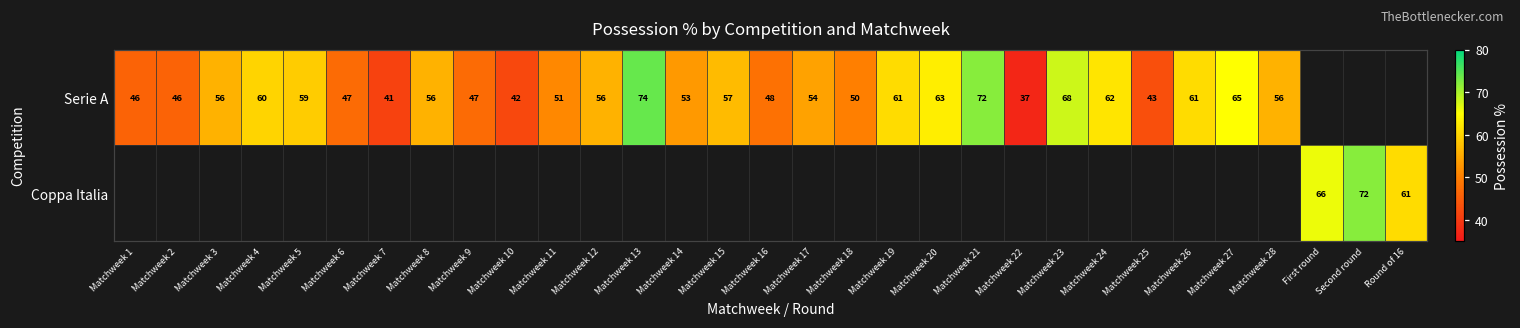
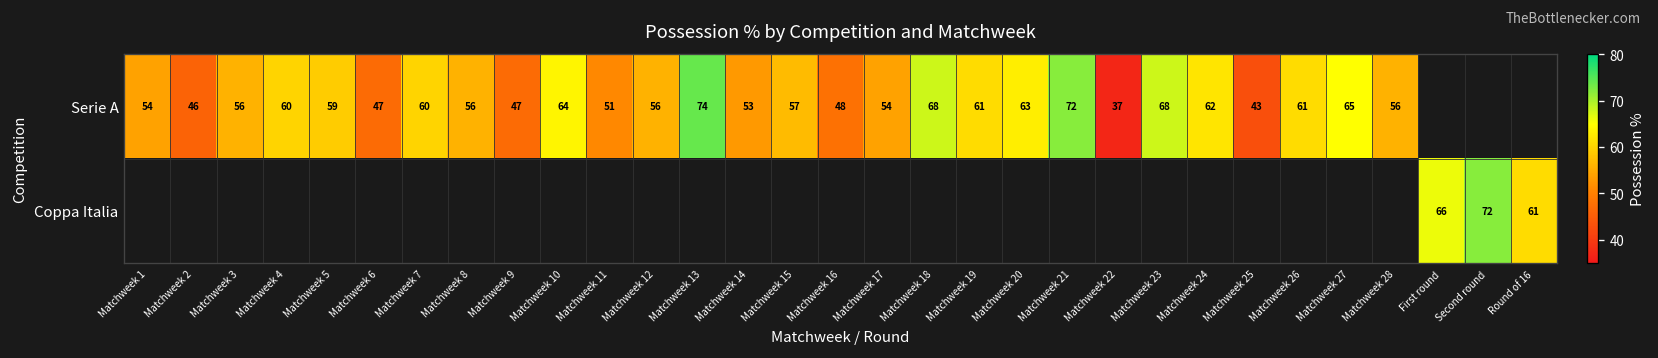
  {
    "Serie A": {
-     "Matchweek 1": 46,
+     "Matchweek 1": 54,
      "Matchweek 2": 46,
      "Matchweek 3": 56,
      "Matchweek 4": 60,
      "Matchweek 5": 59,
      "Matchweek 6": 47,
-     "Matchweek 7": 41,
+     "Matchweek 7": 60,
      "Matchweek 8": 56,
      "Matchweek 9": 47,
-     "Matchweek 10": 42,
+     "Matchweek 10": 64,
      "Matchweek 11": 51,
      "Matchweek 12": 56,
      "Matchweek 13": 74,
      "Matchweek 14": 53,
      "Matchweek 15": 57,
      "Matchweek 16": 48,
      "Matchweek 17": 54,
-     "Matchweek 18": 50,
+     "Matchweek 18": 68,
      "Matchweek 19": 61,
      "Matchweek 20": 63,
      "Matchweek 21": 72,
      "Matchweek 22": 37,
      "Matchweek 23": 68,
      "Matchweek 24": 62,
      "Matchweek 25": 43,
      "Matchweek 26": 61,
      "Matchweek 27": 65,
      "Matchweek 28": 56
    },
    "Coppa Italia": {
      "First round": 66,
      "Second round": 72,
      "Round of 16": 61
    }
  }
